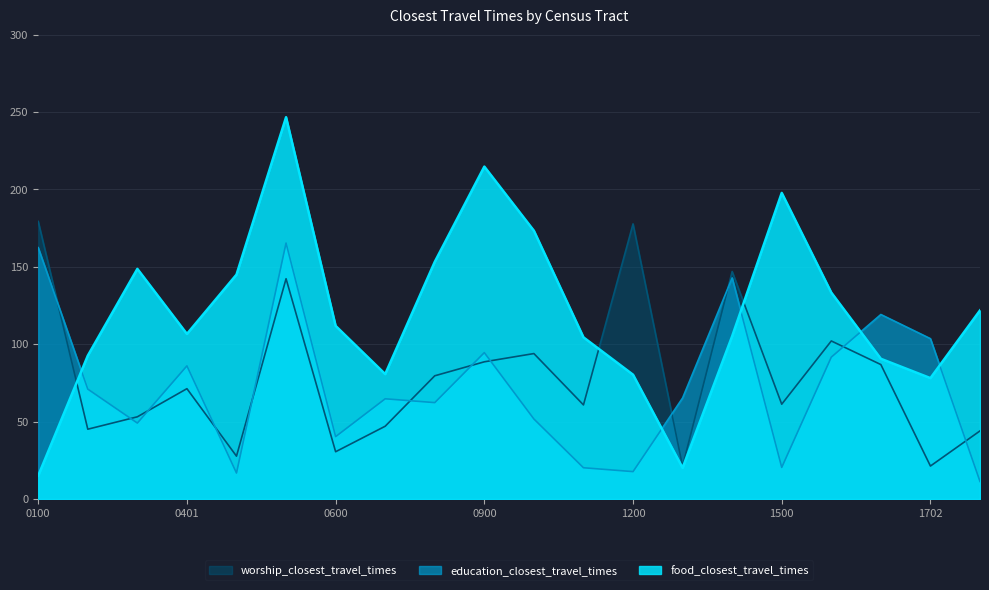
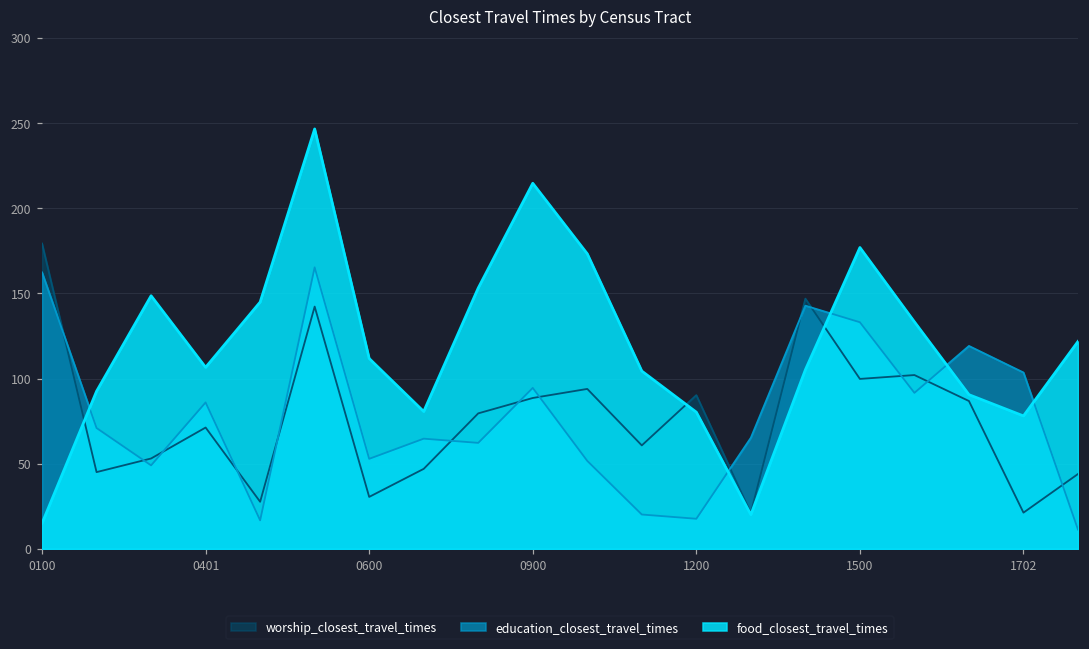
  {
    "worship_closest_travel_times": {
      "0100": 179,
      "0401": 71,
      "0600": 31,
      "0900": 89,
-     "1200": 178,
-     "1500": 61,
+     "1200": 90,
+     "1500": 100,
      "1702": 21
    },
    "education_closest_travel_times": {
      "0100": 162,
      "0401": 86,
-     "0600": 40,
+     "0600": 53,
      "0900": 95,
      "1200": 18,
-     "1500": 20,
+     "1500": 133,
      "1702": 104
    },
    "food_closest_travel_times": {
      "0100": 15,
      "0401": 107,
      "0600": 112,
      "0900": 215,
      "1200": 80,
-     "1500": 198,
+     "1500": 177,
      "1702": 78
    }
  }
